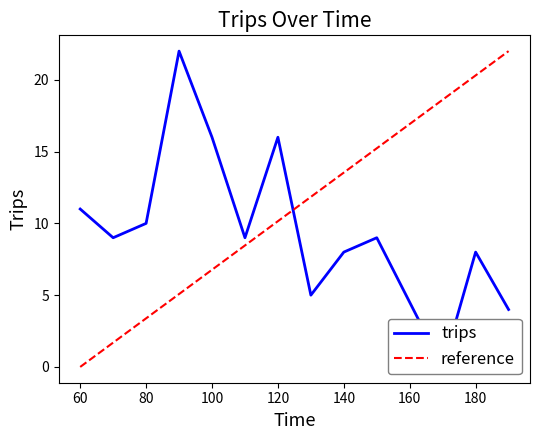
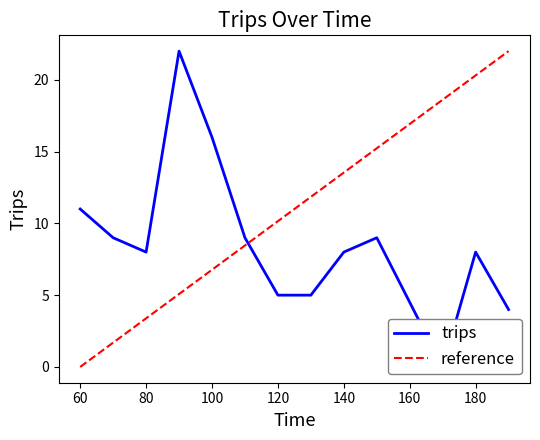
  {
    "trips": {
      "60": 11,
-     "80": 10,
+     "80": 8,
      "100": 16,
-     "120": 16,
+     "120": 5,
      "140": 8,
      "180": 8
    },
    "reference": {
      "60": 0
    }
  }
